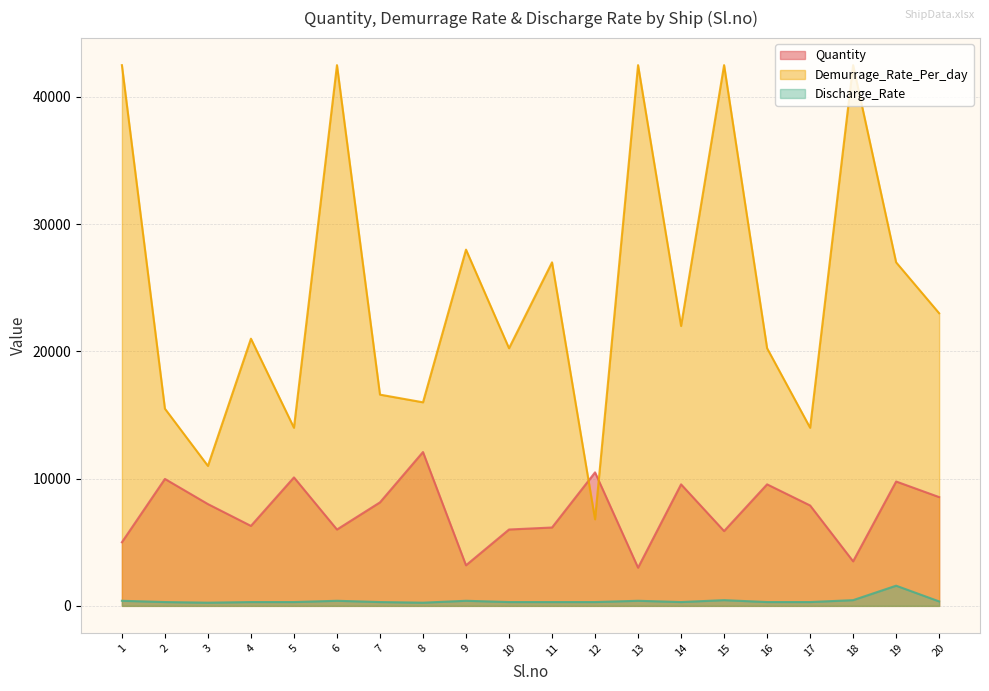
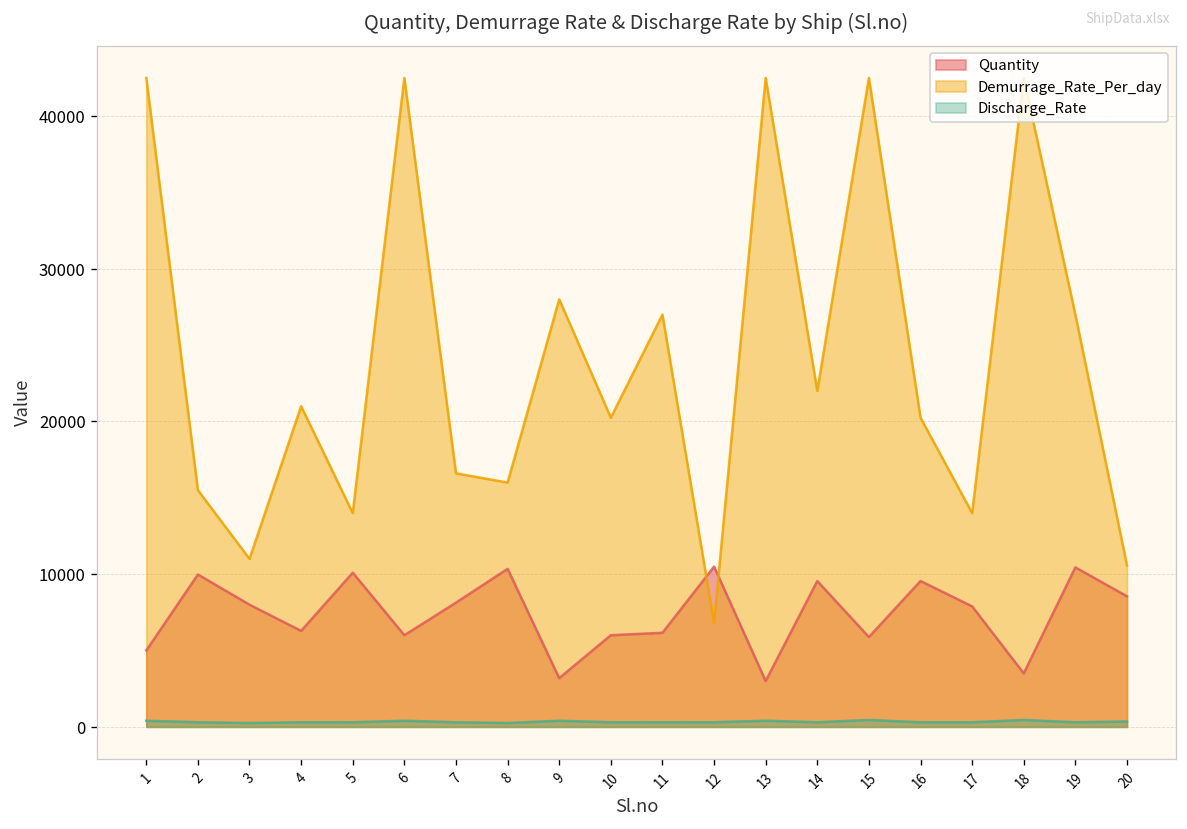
  {
    "Quantity": {
      "1": 5000,
      "2": 10000,
      "3": 8000,
      "4": 6300,
      "5": 10100,
      "6": 6000,
      "7": 8100,
-     "8": 12100,
+     "8": 10300,
      "9": 3200,
      "10": 6000,
      "11": 6200,
      "12": 10500,
      "13": 3000,
      "14": 9600,
      "15": 5900,
      "16": 9600,
      "17": 7900,
      "18": 3500,
-     "19": 9800,
+     "19": 10400,
      "20": 8500
    },
    "Demurrage_Rate_Per_day": {
      "1": 42500,
      "2": 15500,
      "3": 11000,
      "4": 21000,
      "5": 14000,
      "6": 42500,
      "7": 16600,
      "8": 16000,
      "9": 28000,
      "10": 20300,
      "11": 27000,
      "12": 6800,
      "13": 42500,
      "14": 22000,
      "15": 42500,
      "16": 20300,
      "17": 14000,
      "19": 27000,
-     "20": 23000
+     "20": 10600
    },
    "Discharge_Rate": {
      "1": 400,
      "2": 300,
      "3": 300,
      "4": 300,
      "5": 300,
      "6": 400,
      "7": 300,
      "8": 300,
      "9": 400,
      "10": 300,
      "11": 300,
      "12": 300,
      "13": 400,
      "14": 300,
      "15": 500,
      "16": 300,
      "17": 300,
      "18": 500,
-     "19": 1600,
+     "19": 300,
      "20": 400
    }
  }
